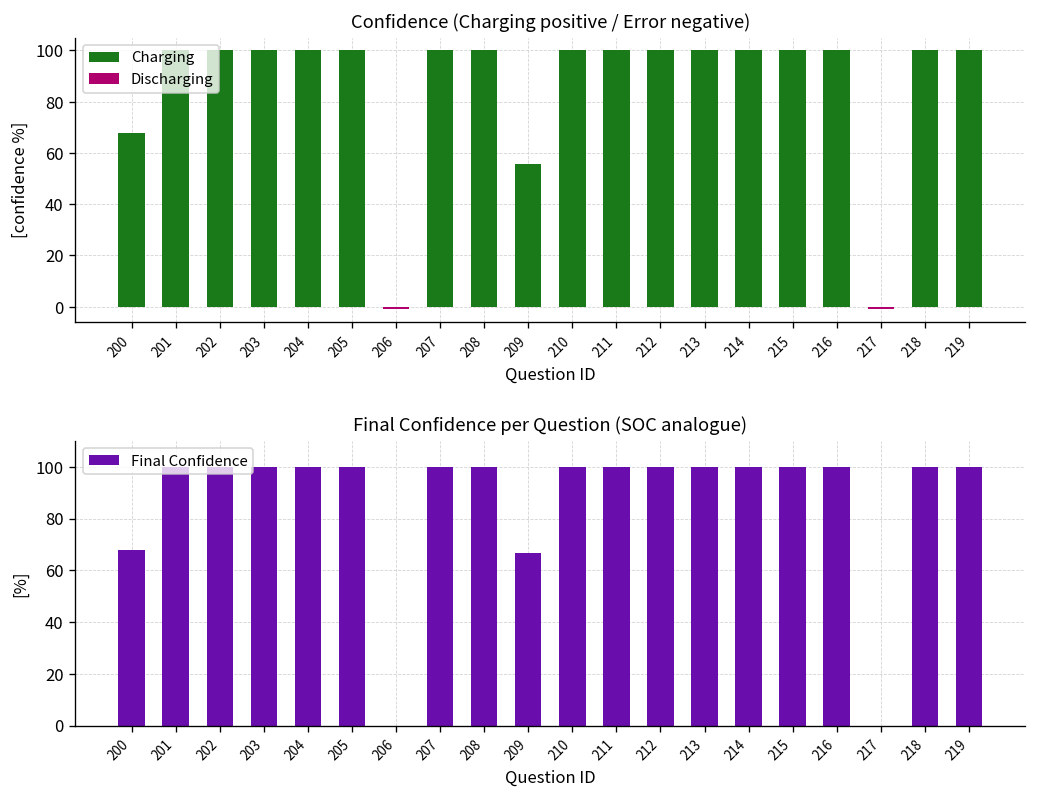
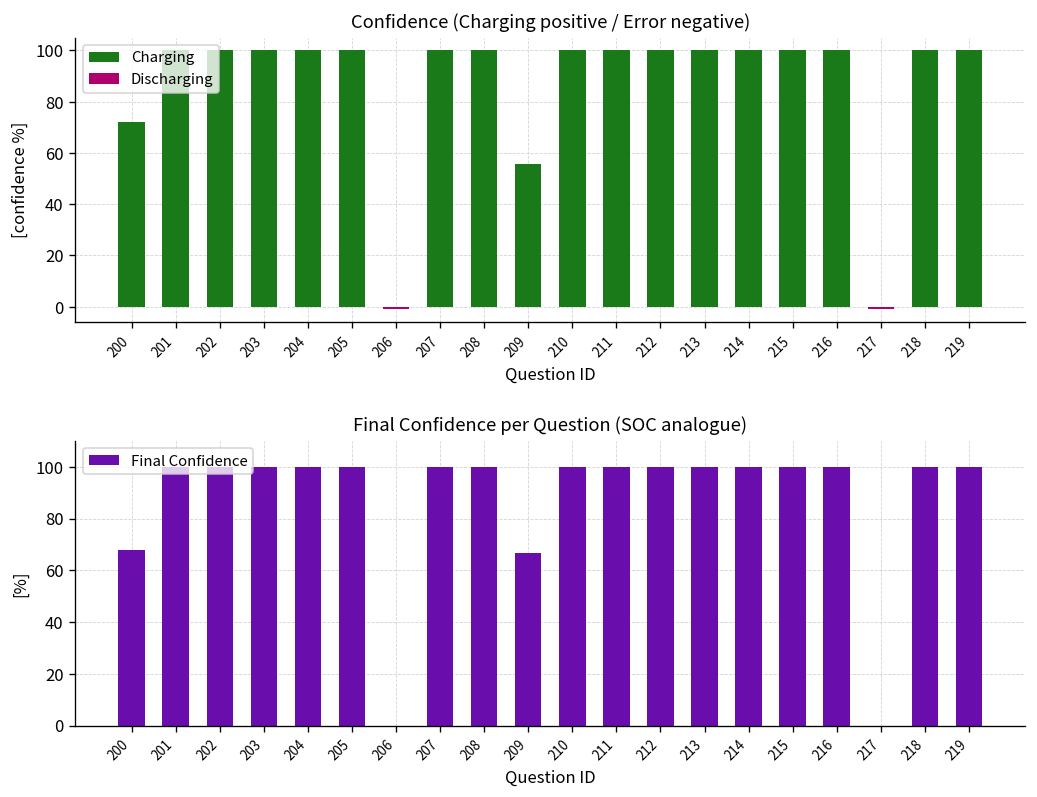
  {
    "Confidence (Charging positive / Error negative)": {
      "Charging": {
-       "200": 68,
+       "200": 72,
        "202": 100,
        "203": 100,
        "204": 100,
        "205": 100,
        "206": 0,
        "207": 100,
        "208": 100,
        "209": 56,
        "210": 100,
        "211": 100,
        "212": 100,
        "213": 100,
        "214": 100,
        "215": 100,
        "216": 100,
        "217": 0,
        "218": 100,
        "219": 100
      },
      "Discharging": {
        "200": 0,
        "201": 0,
        "202": 0,
        "203": 0,
        "204": 0,
        "205": 0,
        "207": 0,
        "208": 0,
        "209": 0,
        "210": 0,
        "211": 0,
        "212": 0,
        "213": 0,
        "214": 0,
        "215": 0,
        "216": 0,
        "218": 0,
        "219": 0
      }
    },
    "Final Confidence per Question (SOC analogue)": {
      "200": 68,
      "203": 100,
      "204": 100,
      "205": 100,
      "206": 0,
      "207": 100,
      "208": 100,
      "209": 67,
      "210": 100,
      "211": 100,
      "212": 100,
      "213": 100,
      "214": 100,
      "215": 100,
      "216": 100,
      "217": 0,
      "218": 100,
      "219": 100
    }
  }
